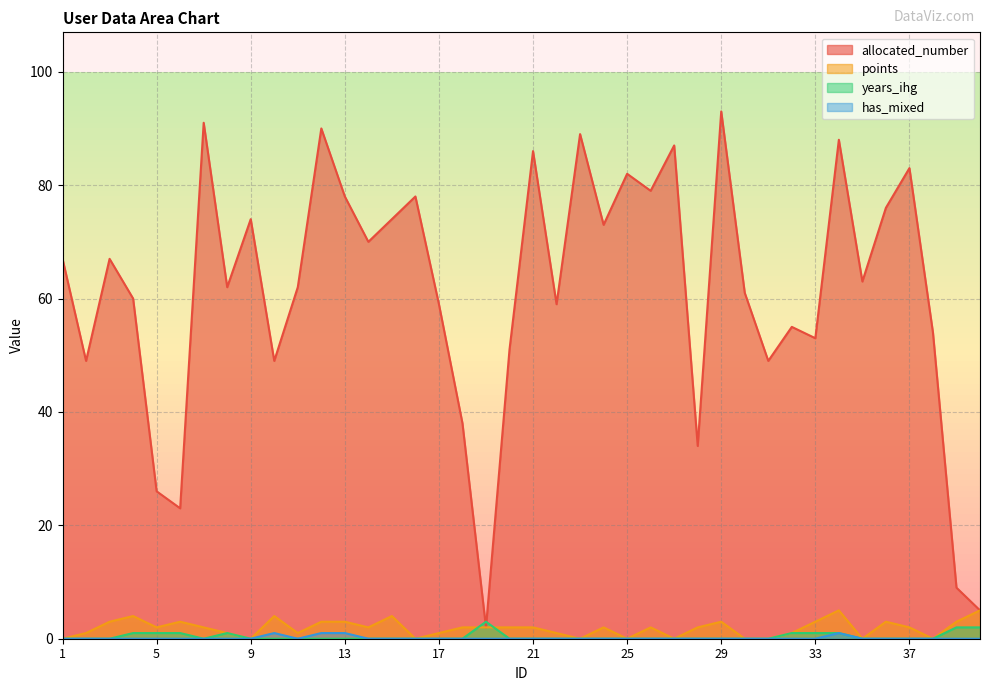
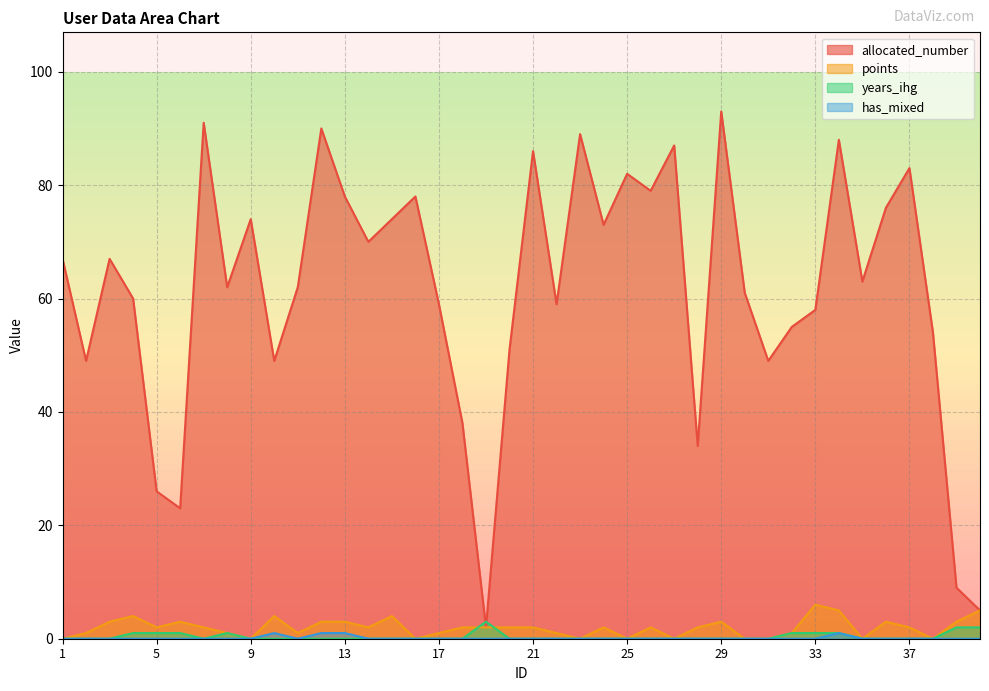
  {
    "allocated_number": {
      "1": 67,
      "5": 26,
      "9": 74,
      "13": 78,
      "17": 59,
      "21": 86,
      "25": 82,
      "29": 93,
-     "33": 53,
+     "33": 58,
      "37": 83
    },
    "points": {
      "5": 2,
      "13": 3,
      "17": 1,
      "21": 2,
      "29": 3,
-     "33": 3,
+     "33": 6,
      "37": 2
    },
    "years_ihg": {
      "5": 1,
      "13": 0,
      "33": 1
    },
    "has_mixed": {
      "5": 0,
      "13": 1,
      "33": 0
    }
  }
